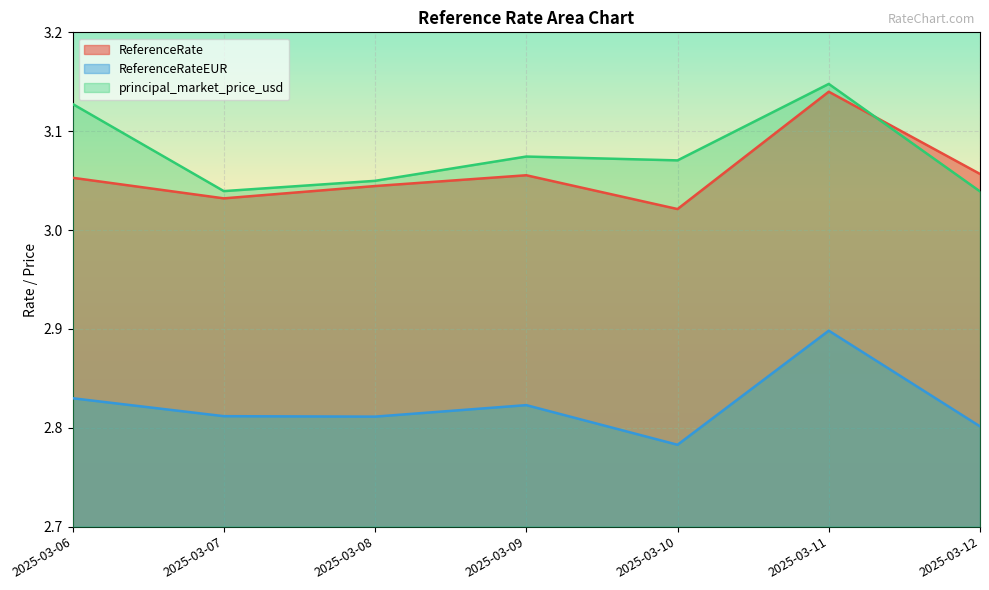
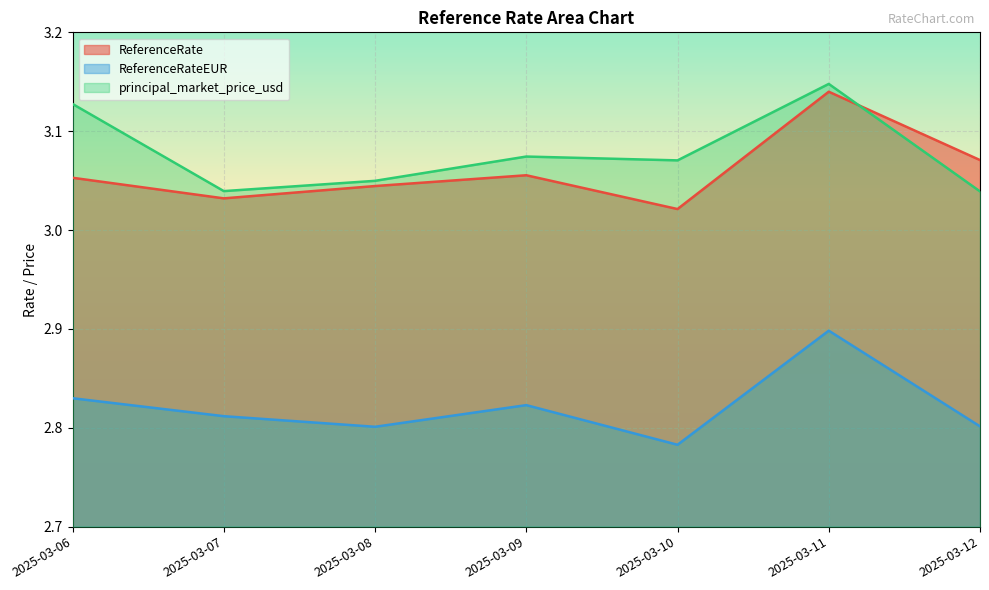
  {
    "ReferenceRate": {
      "2025-03-06": 3.05,
      "2025-03-07": 3.03,
      "2025-03-08": 3.04,
      "2025-03-09": 3.06,
      "2025-03-10": 3.02,
      "2025-03-11": 3.14,
-     "2025-03-12": 3.06
+     "2025-03-12": 3.07
    },
    "ReferenceRateEUR": {
      "2025-03-06": 2.83,
      "2025-03-07": 2.81,
-     "2025-03-08": 2.81,
+     "2025-03-08": 2.80,
      "2025-03-09": 2.82,
      "2025-03-10": 2.78,
      "2025-03-11": 2.90,
      "2025-03-12": 2.80
    },
    "principal_market_price_usd": {
      "2025-03-06": 3.13,
      "2025-03-07": 3.04,
      "2025-03-08": 3.05,
      "2025-03-09": 3.07,
      "2025-03-10": 3.07,
      "2025-03-11": 3.15,
      "2025-03-12": 3.04
    }
  }
